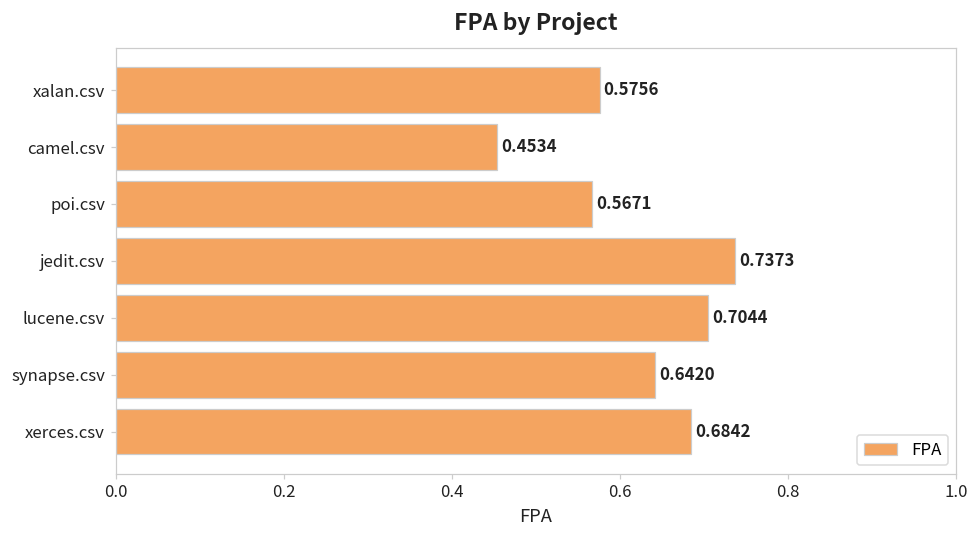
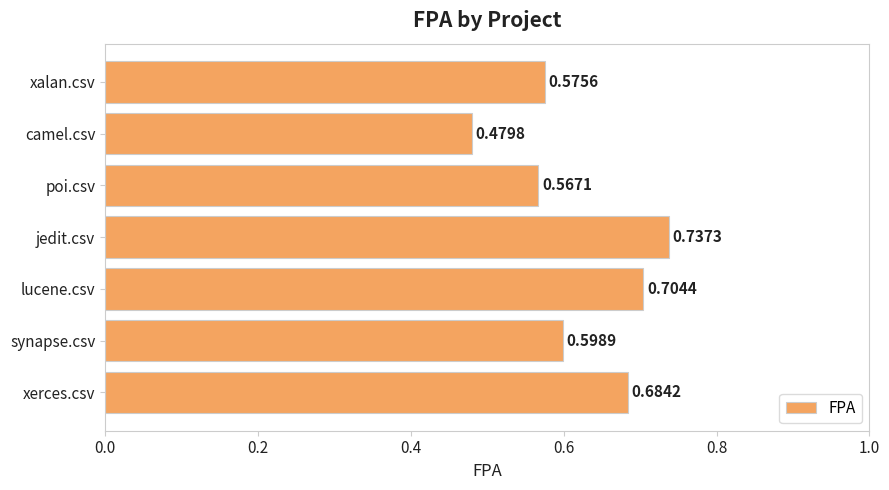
  {
    "xalan.csv": 0.5756,
-   "camel.csv": 0.4534,
+   "camel.csv": 0.4798,
    "poi.csv": 0.5671,
    "jedit.csv": 0.7373,
    "lucene.csv": 0.7044,
-   "synapse.csv": 0.6420,
+   "synapse.csv": 0.5989,
    "xerces.csv": 0.6842
  }
